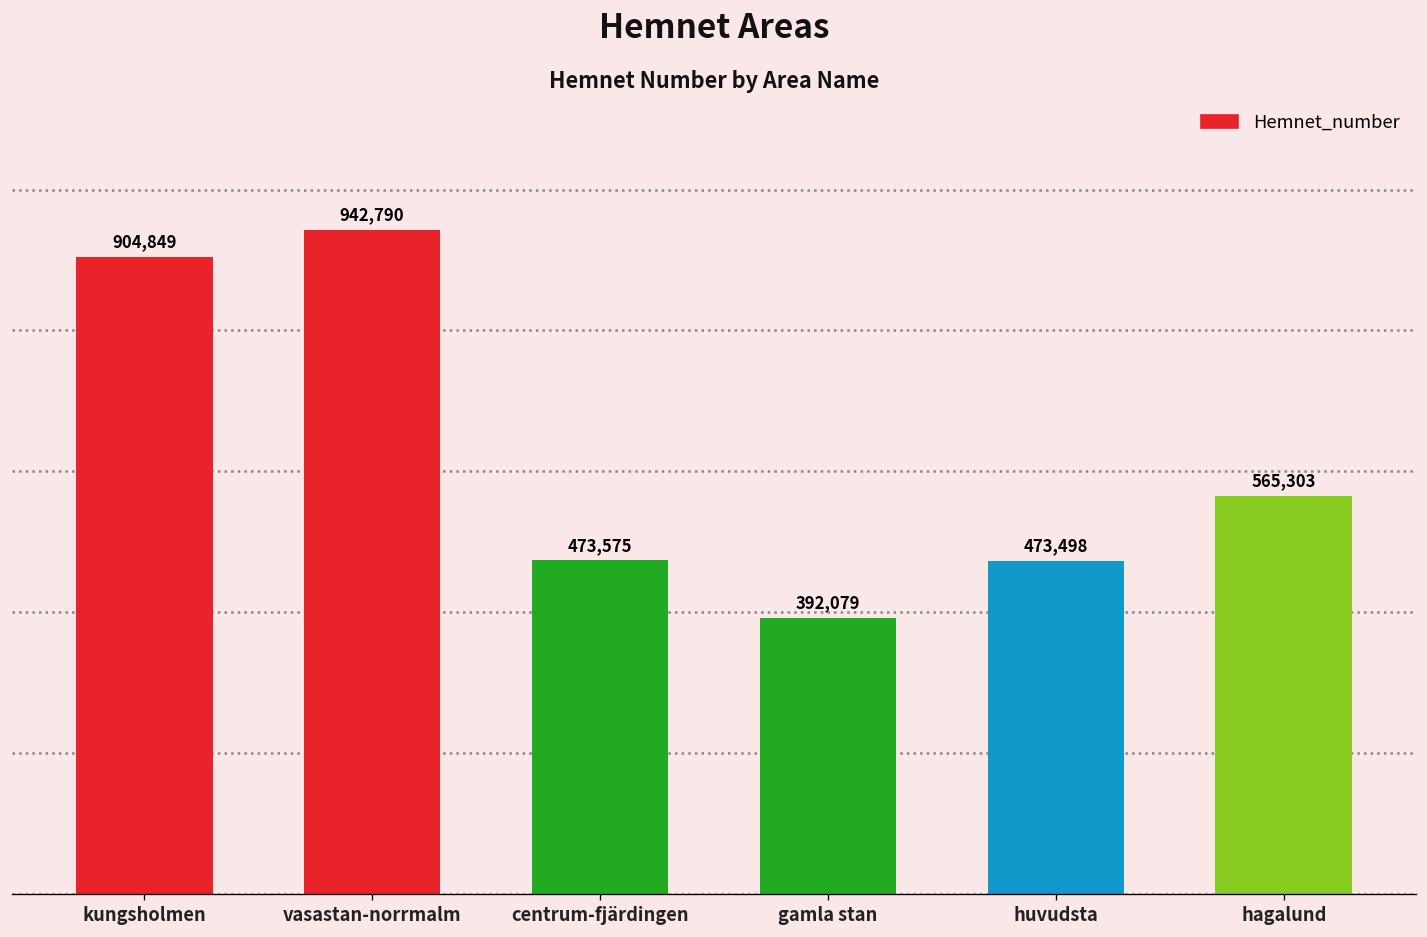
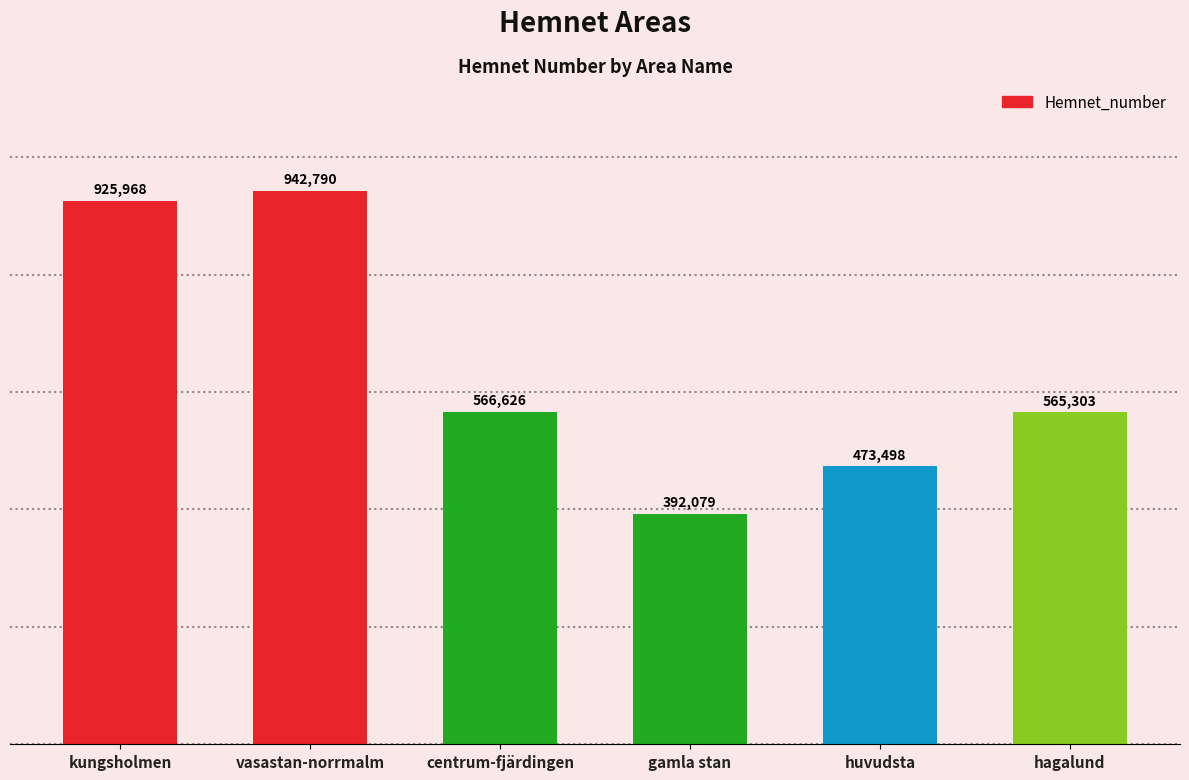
  {
-   "kungsholmen": "904,849",
+   "kungsholmen": "925,968",
    "vasastan-norrmalm": "942,790",
-   "centrum-fjärdingen": "473,575",
+   "centrum-fjärdingen": "566,626",
    "gamla stan": "392,079",
    "huvudsta": "473,498",
    "hagalund": "565,303"
  }
